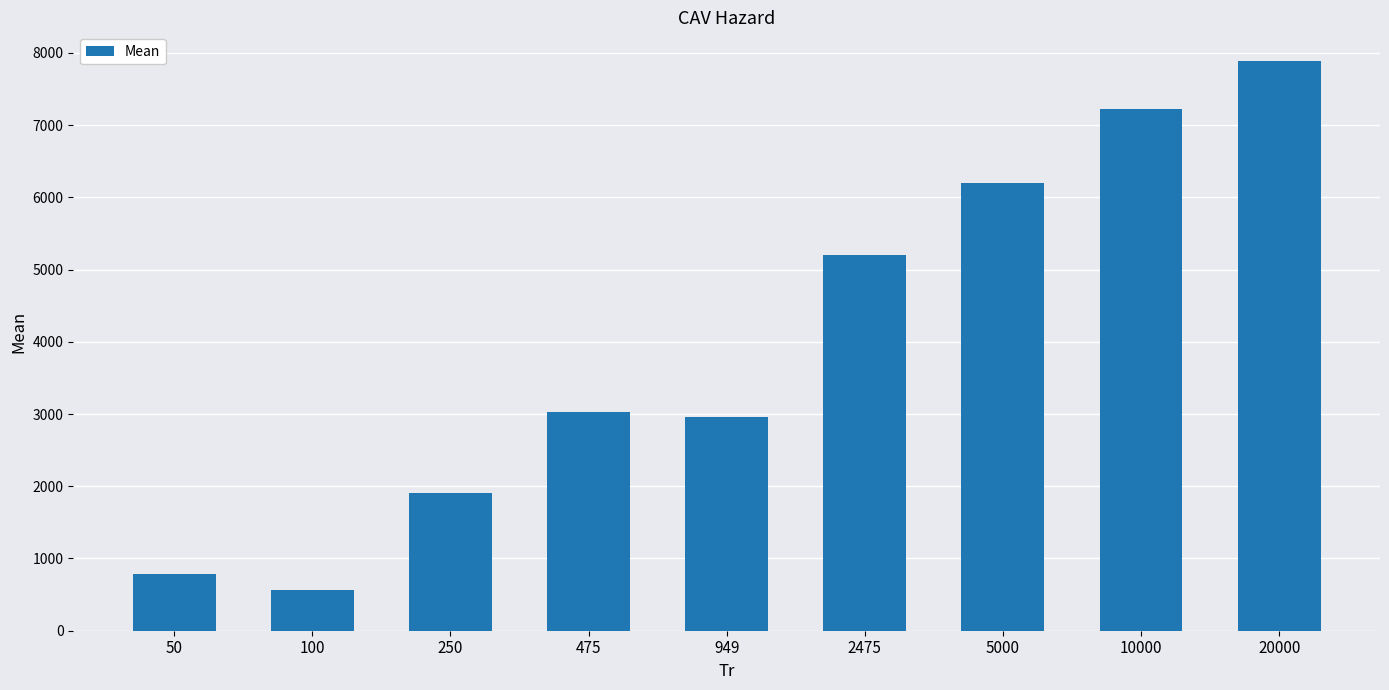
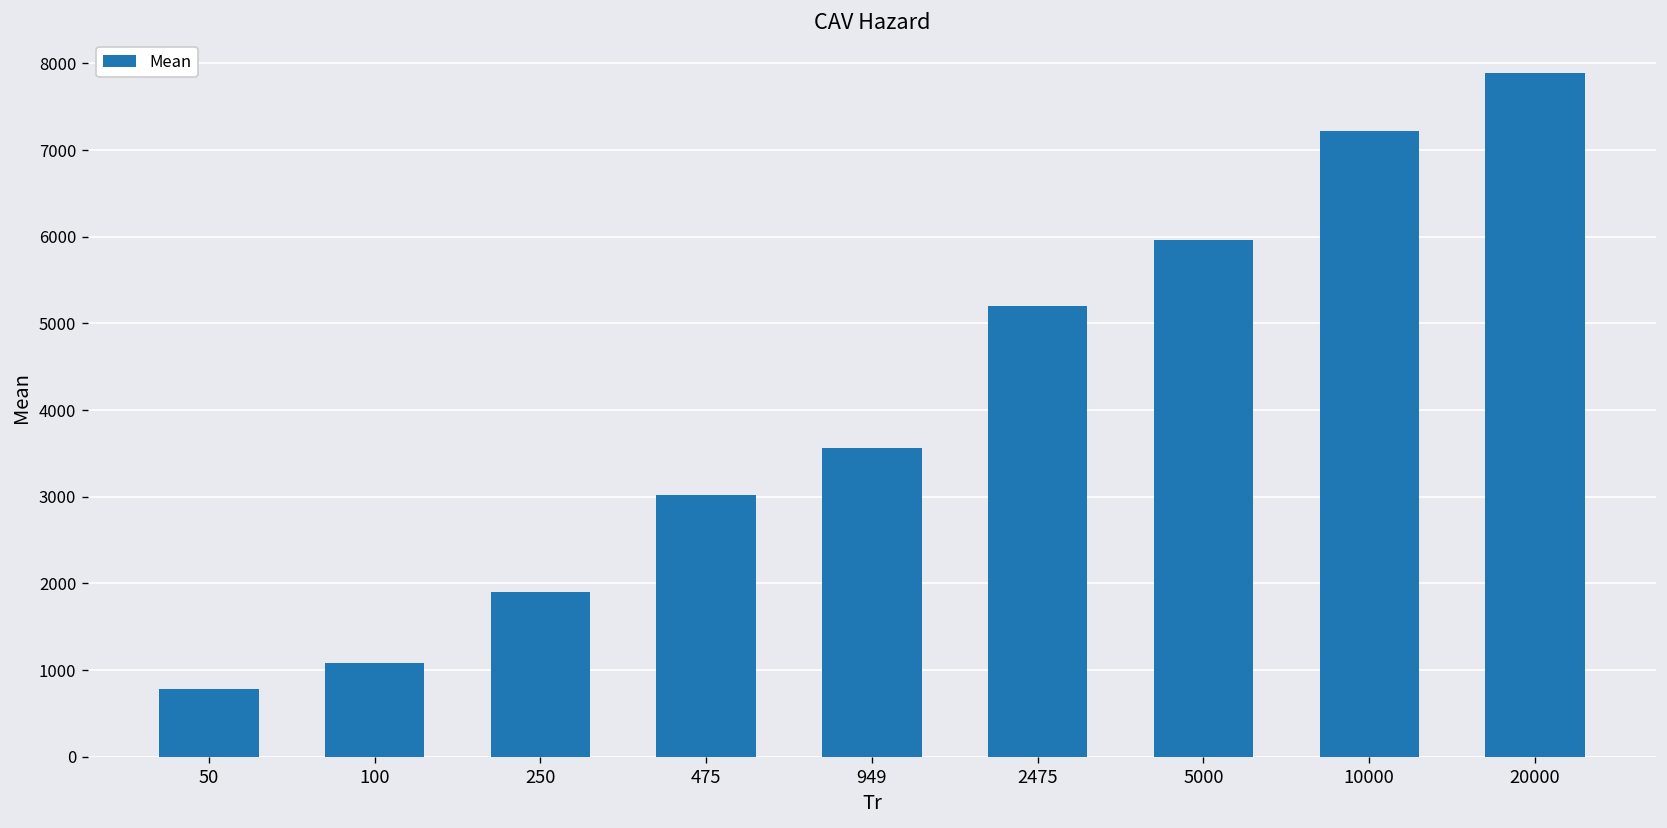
  {
    "50": 800,
-   "100": 600,
+   "100": 1100,
    "250": 1900,
    "475": 3000,
-   "949": 3000,
+   "949": 3600,
    "2475": 5200,
-   "5000": 6200,
+   "5000": 6000,
    "10000": 7200,
    "20000": 7900
  }
